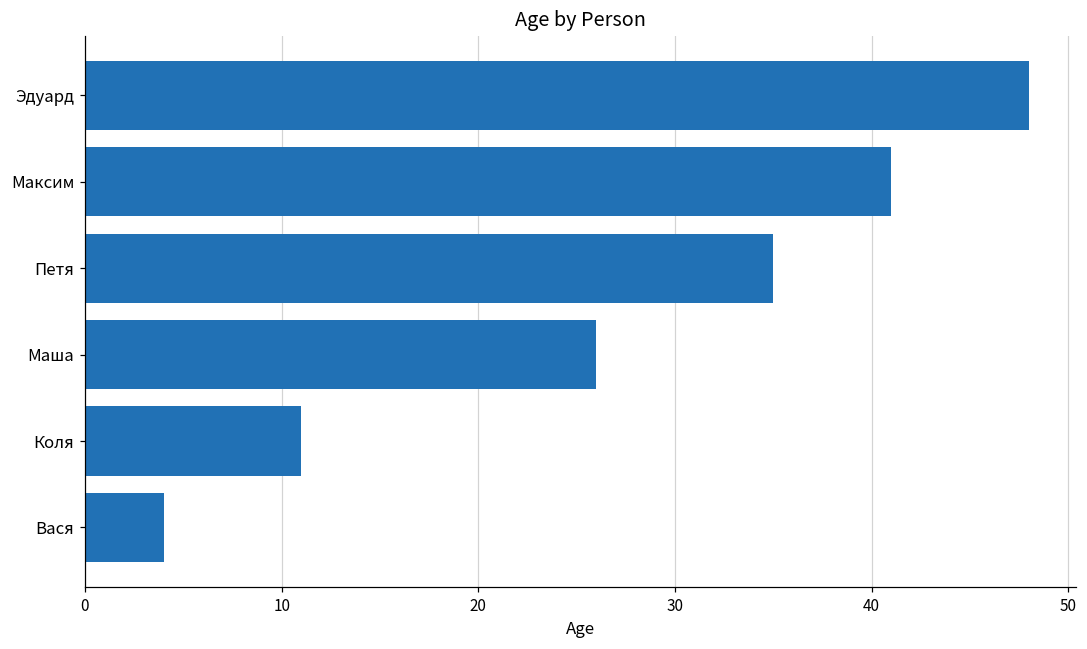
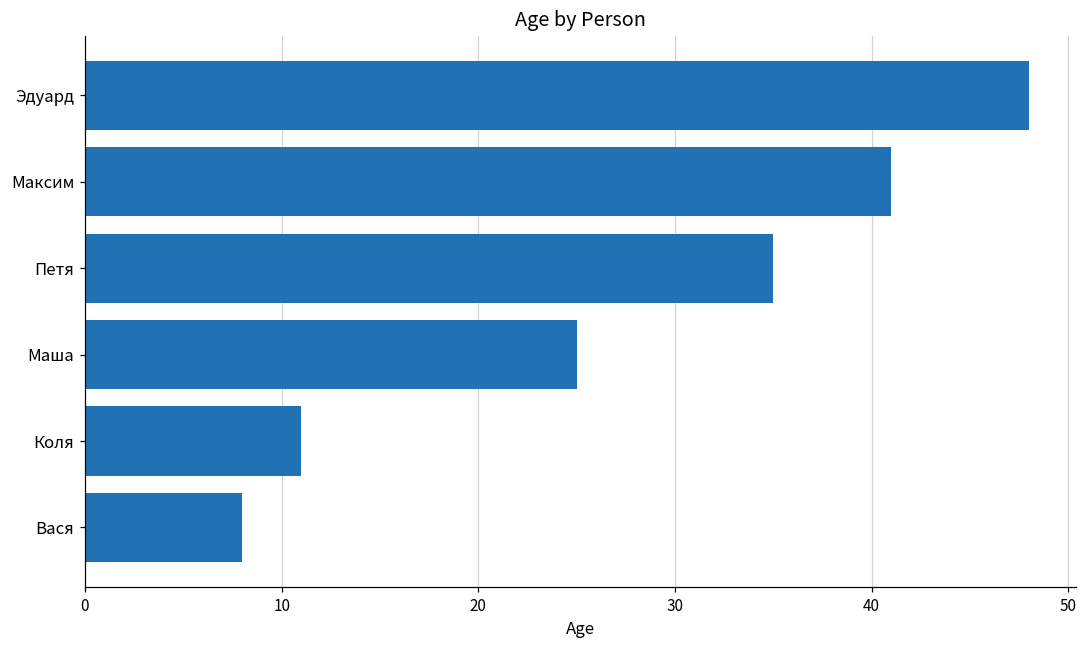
  {
    "Эдуард": 48,
    "Максим": 41,
    "Петя": 35,
-   "Маша": 26,
+   "Маша": 25,
    "Коля": 11,
-   "Вася": 4
+   "Вася": 8
  }
